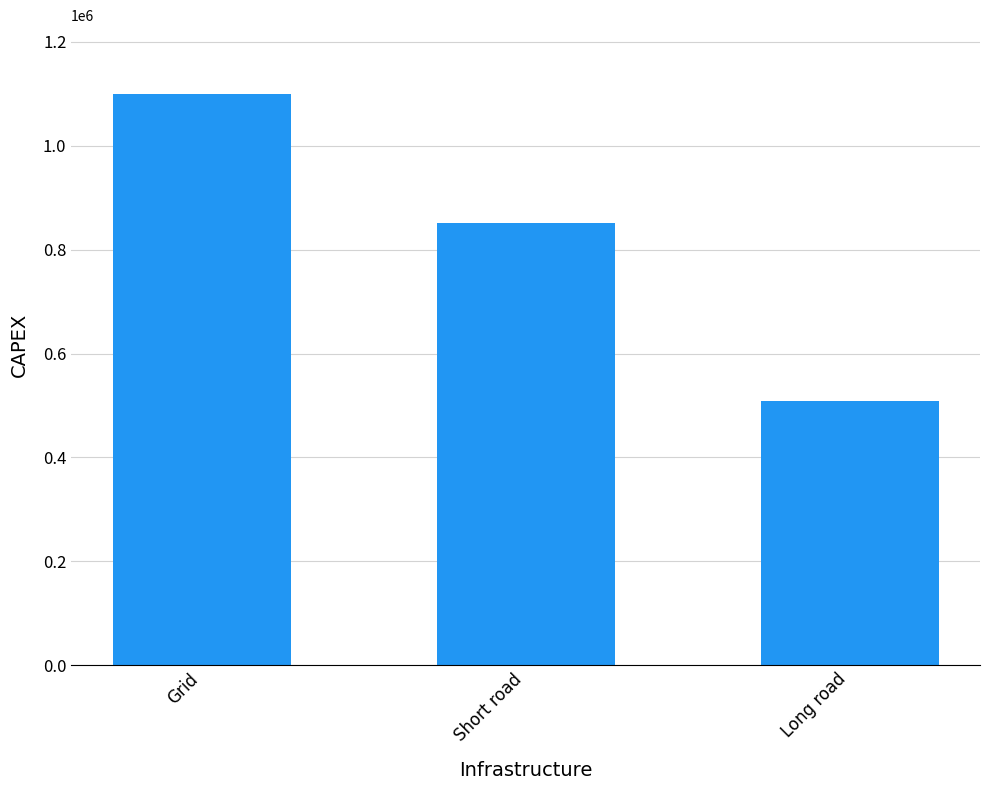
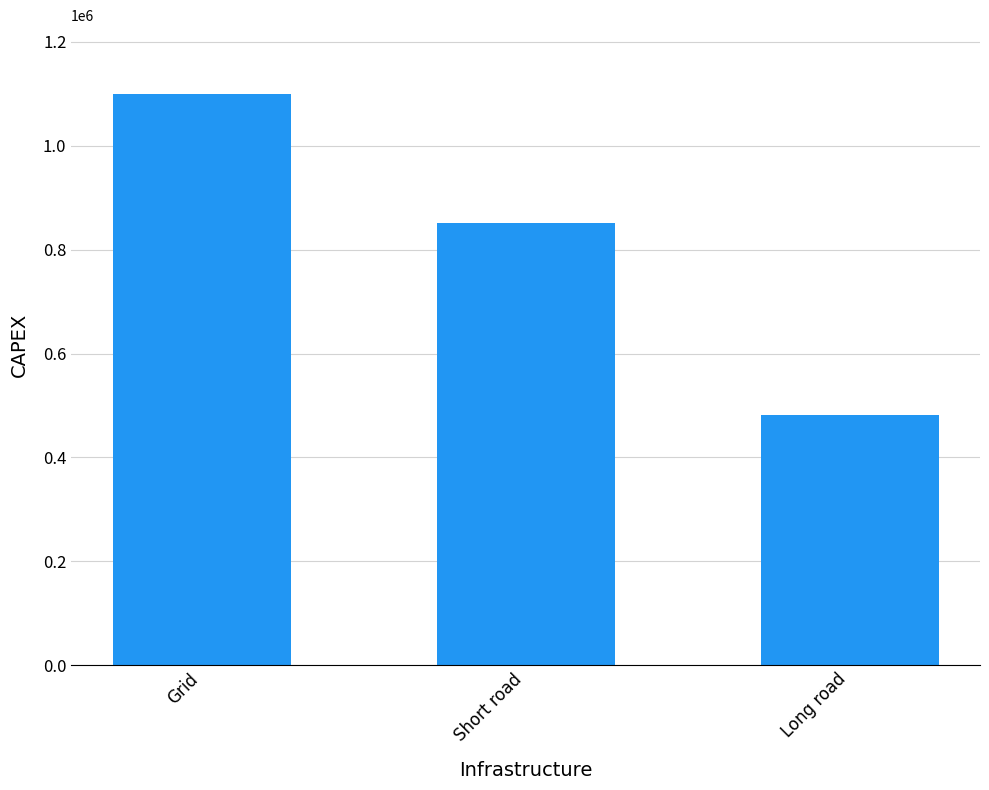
  {
    "Grid": 1100000,
    "Short road": 850000,
-   "Long road": 510000
+   "Long road": 480000
  }
